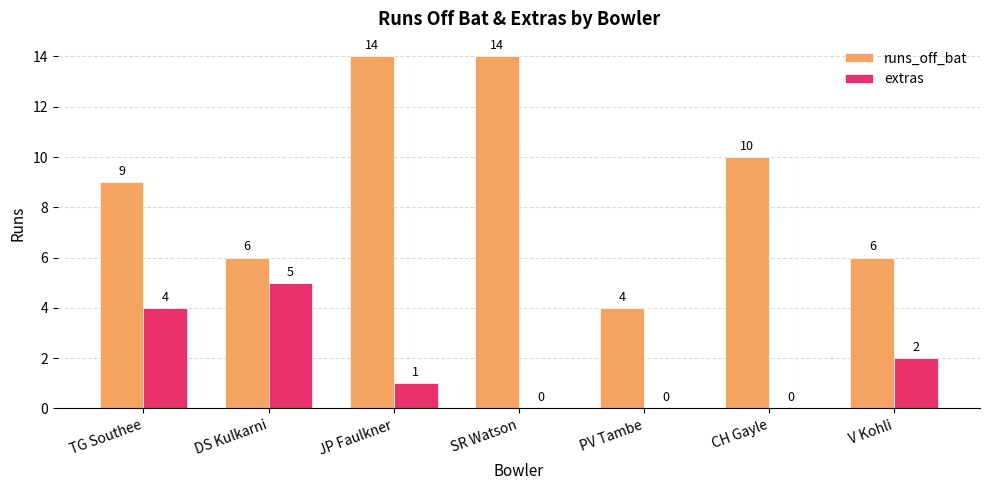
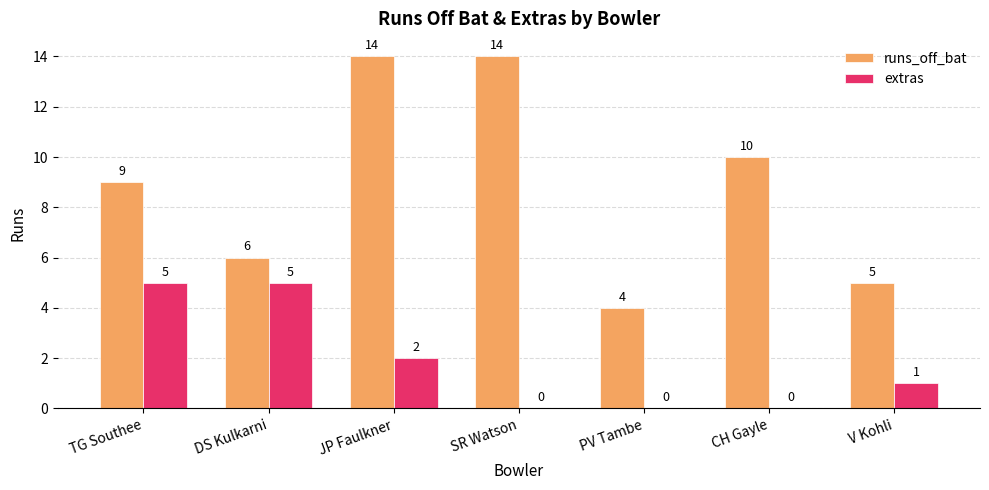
  {
    "runs_off_bat": {
      "TG Southee": 9,
      "DS Kulkarni": 6,
      "JP Faulkner": 14,
      "SR Watson": 14,
      "PV Tambe": 4,
      "CH Gayle": 10,
-     "V Kohli": 6
+     "V Kohli": 5
    },
    "extras": {
-     "TG Southee": 4,
+     "TG Southee": 5,
      "DS Kulkarni": 5,
-     "JP Faulkner": 1,
+     "JP Faulkner": 2,
      "SR Watson": 0,
      "PV Tambe": 0,
      "CH Gayle": 0,
-     "V Kohli": 2
+     "V Kohli": 1
    }
  }
